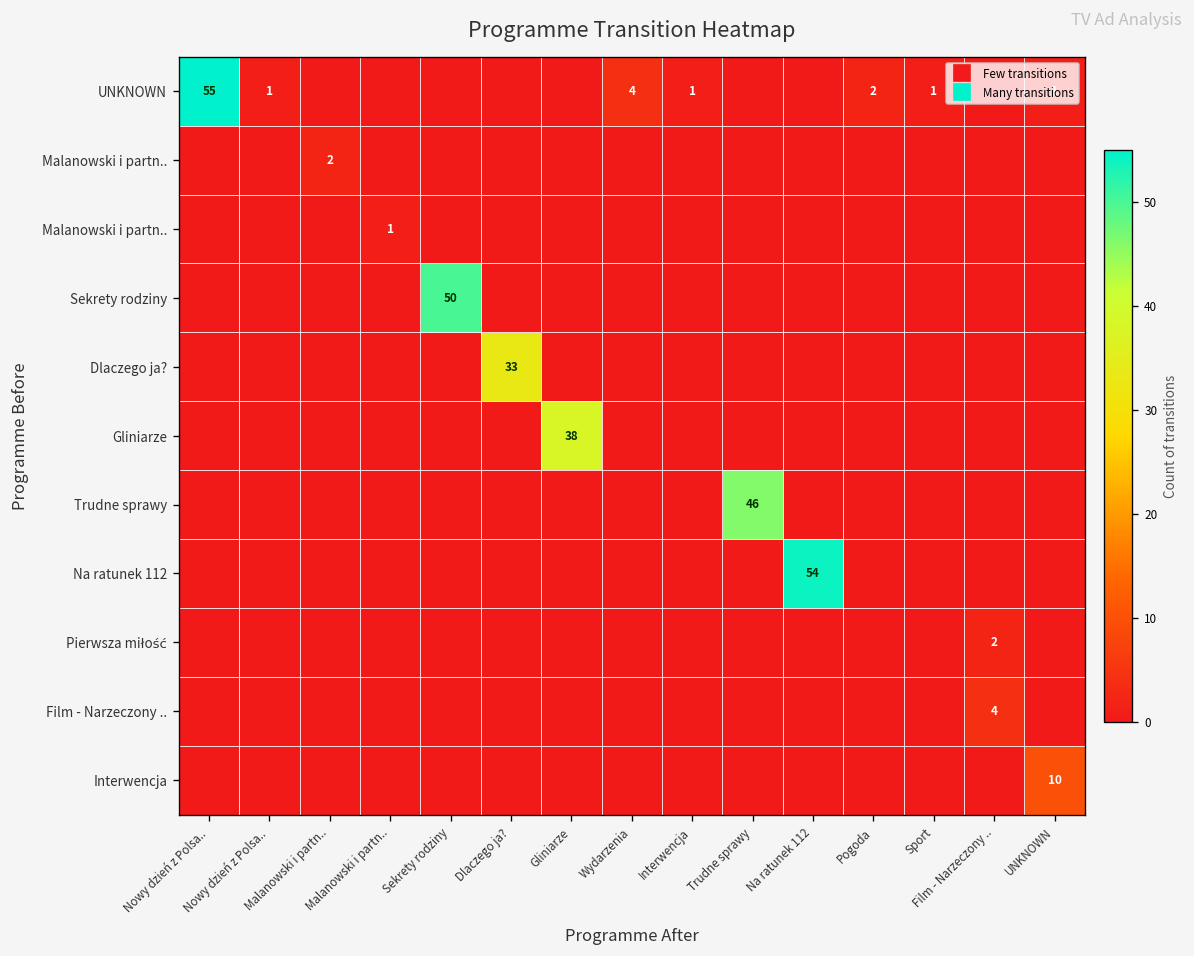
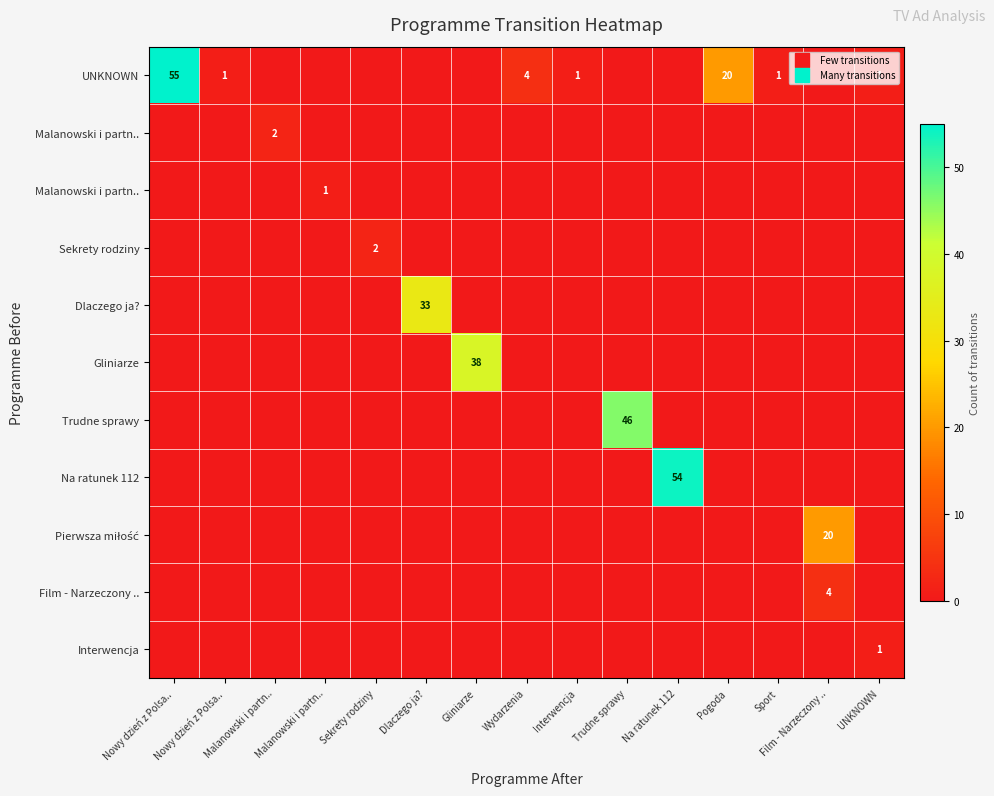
  {
    "UNKNOWN": {
      "Wydarzenia": 4,
      "Interwencja": 1,
-     "Pogoda": 2,
+     "Pogoda": 20,
      "Sport": 1
    },
    "Sekrety rodziny": {
-     "Sekrety rodziny": 50
+     "Sekrety rodziny": 2
    },
    "Dlaczego ja?": {
      "Dlaczego ja?": 33
    },
    "Gliniarze": {
      "Gliniarze": 38
    },
    "Trudne sprawy": {
      "Trudne sprawy": 46
    },
    "Na ratunek 112": {
      "Na ratunek 112": 54
    },
    "Pierwsza miłość": {
-     "Film - Narzeczony ..": 2
+     "Film - Narzeczony ..": 20
    },
    "Film - Narzeczony ..": {
      "Film - Narzeczony ..": 4
    },
    "Interwencja": {
-     "UNKNOWN": 10
+     "UNKNOWN": 1
    }
  }
